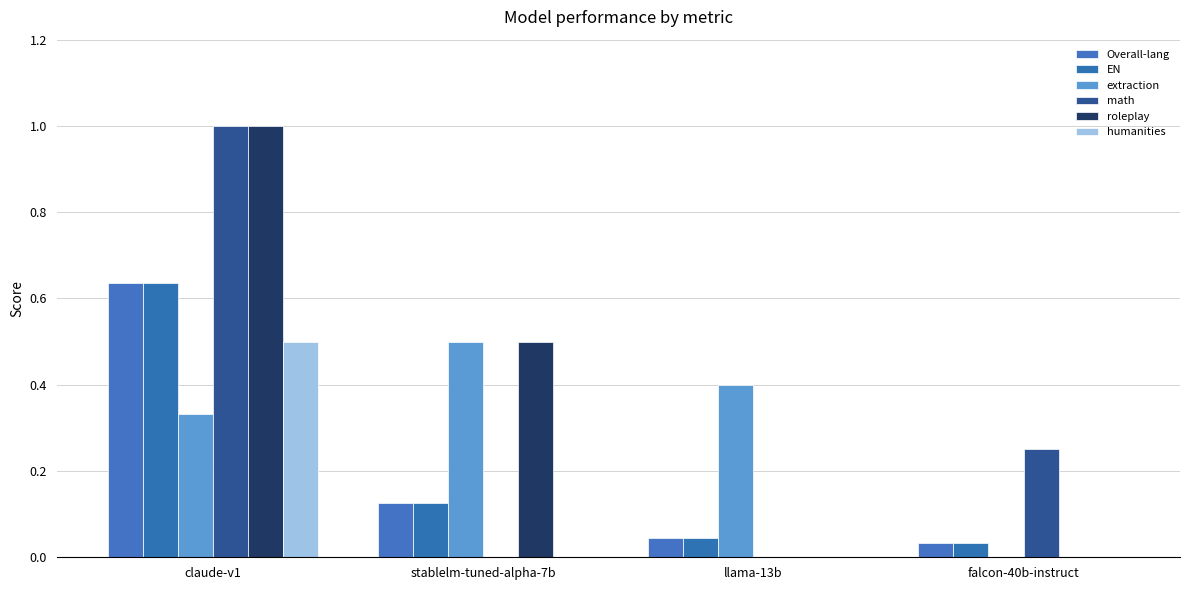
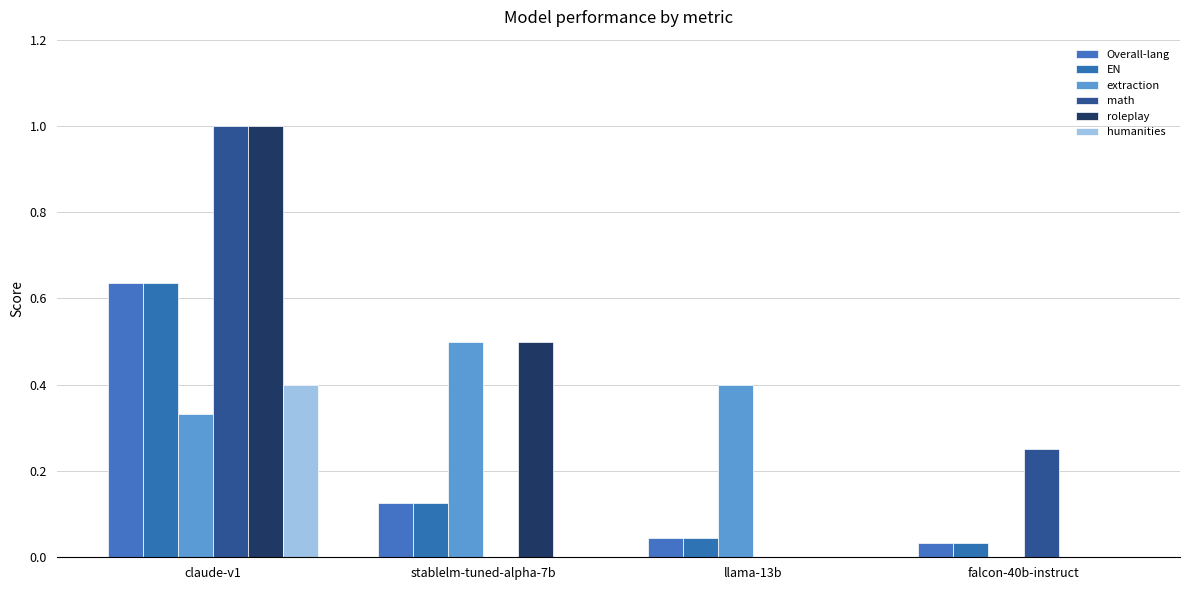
  {
    "humanities": {
-     "claude-v1": 0.5,
+     "claude-v1": 0.4,
      "stablelm-tuned-alpha-7b": 0.0,
      "llama-13b": 0.0,
      "falcon-40b-instruct": 0.0
    }
  }
